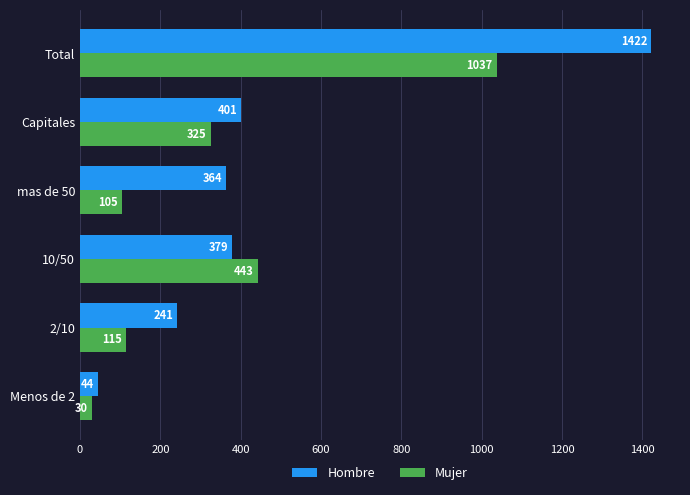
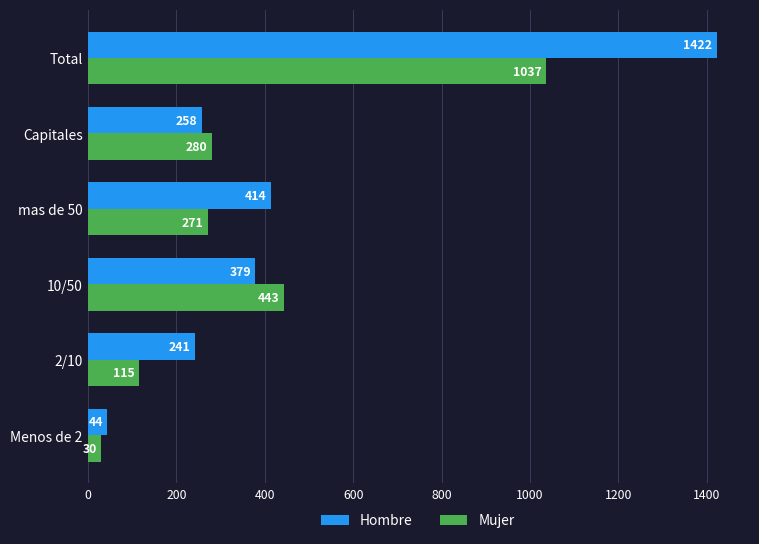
  {
    "Hombre": {
      "Total": 1422,
-     "Capitales": 401,
-     "mas de 50": 364,
+     "Capitales": 258,
+     "mas de 50": 414,
      "10/50": 379,
      "2/10": 241,
      "Menos de 2": 44
    },
    "Mujer": {
      "Total": 1037,
-     "Capitales": 325,
-     "mas de 50": 105,
+     "Capitales": 280,
+     "mas de 50": 271,
      "10/50": 443,
      "2/10": 115,
      "Menos de 2": 30
    }
  }
